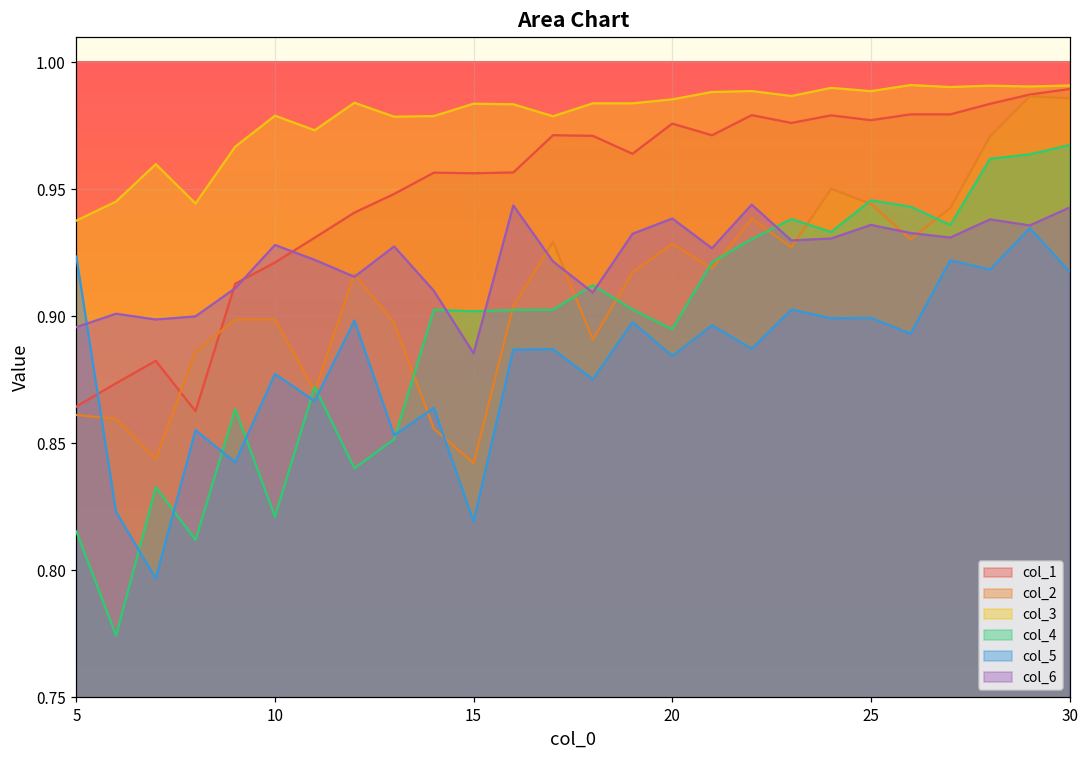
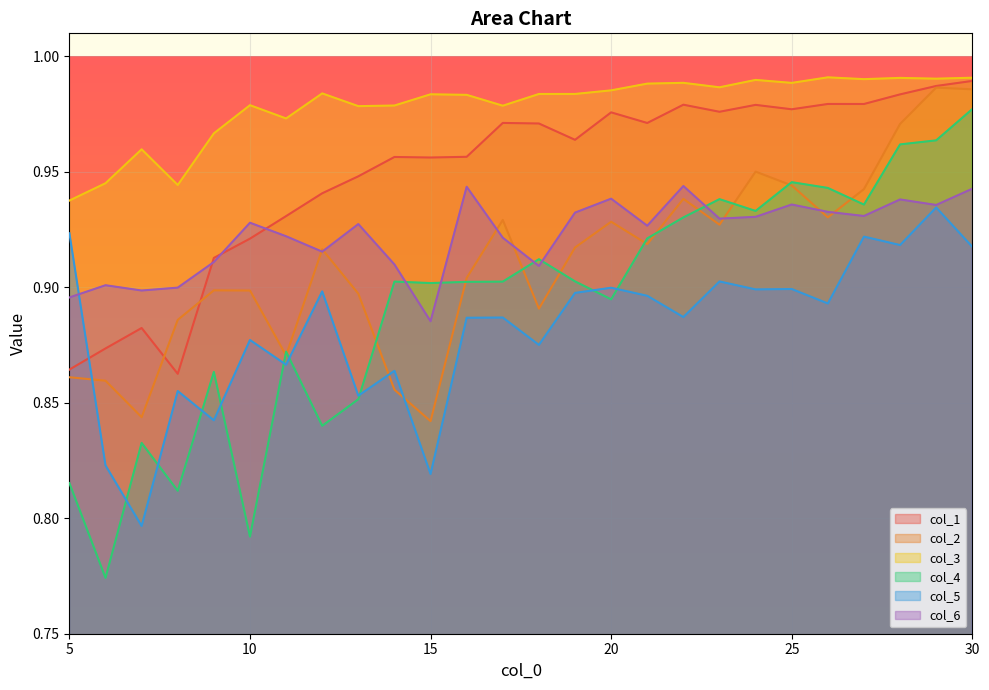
  {
    "col_4": {
      "5": 0.815,
-     "10": 0.821,
+     "10": 0.792,
      "15": 0.902,
      "20": 0.895,
      "25": 0.946,
-     "30": 0.967
+     "30": 0.977
    },
    "col_5": {
      "5": 0.923,
      "10": 0.877,
      "15": 0.819,
-     "20": 0.884,
+     "20": 0.900,
      "25": 0.899,
      "30": 0.918
    },
    "col_6": {
      "5": 0.896,
      "10": 0.928,
      "15": 0.885,
      "20": 0.938,
      "25": 0.936,
      "30": 0.943
    }
  }
